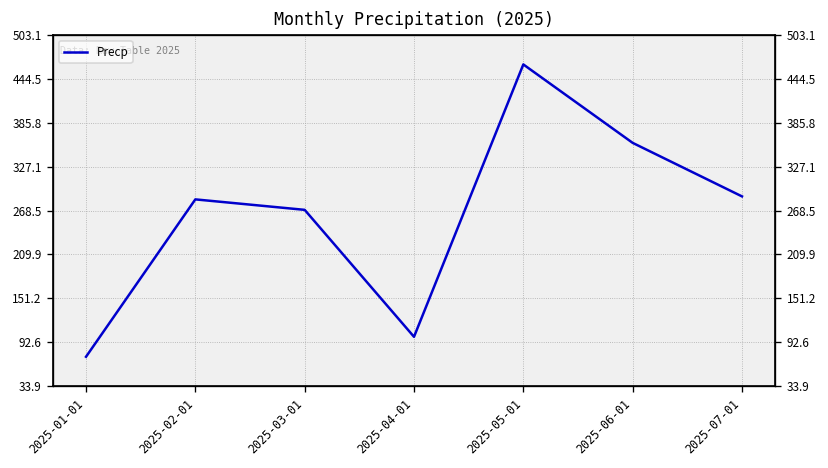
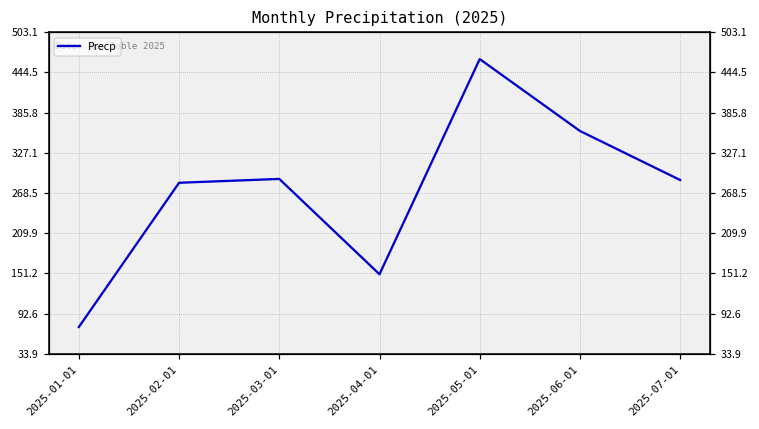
  {
    "2025-01-01": 70,
    "2025-02-01": 280,
-   "2025-03-01": 270,
-   "2025-04-01": 100,
+   "2025-03-01": 290,
+   "2025-04-01": 150,
    "2025-05-01": 460,
    "2025-06-01": 360,
    "2025-07-01": 290
  }
